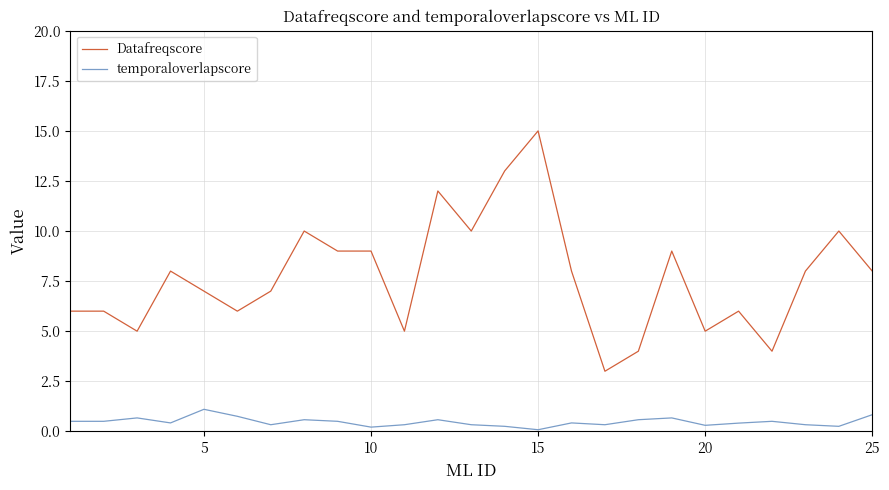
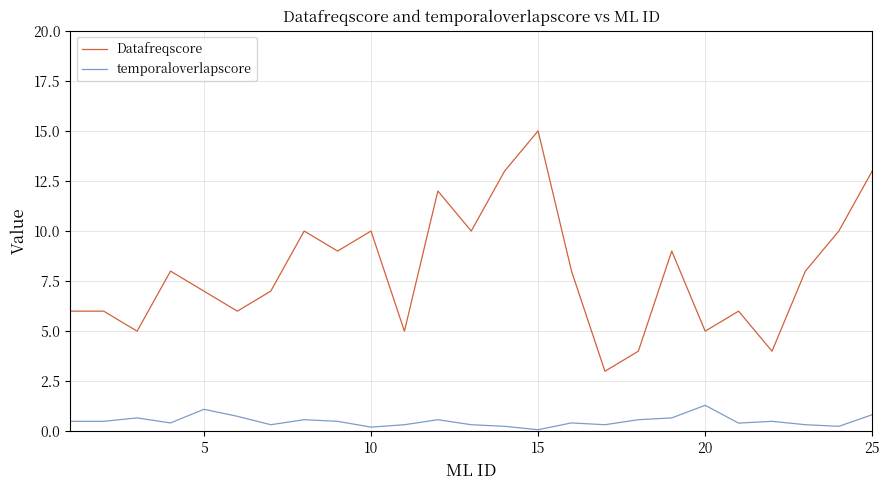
  {
    "Datafreqscore": {
      "5": 7,
-     "10": 9,
+     "10": 10,
      "15": 15,
      "20": 5,
-     "25": 8
+     "25": 13
    },
    "temporaloverlapscore": {
      "5": 1.1,
      "10": 0.2,
      "15": 0.1,
-     "20": 0.3,
+     "20": 1.3,
      "25": 0.8
    }
  }
